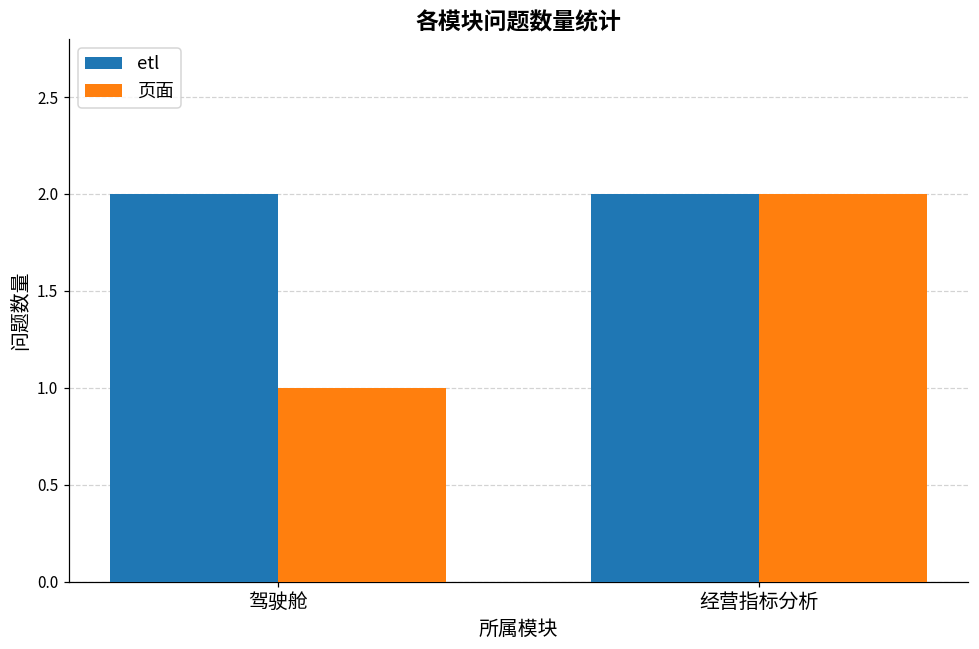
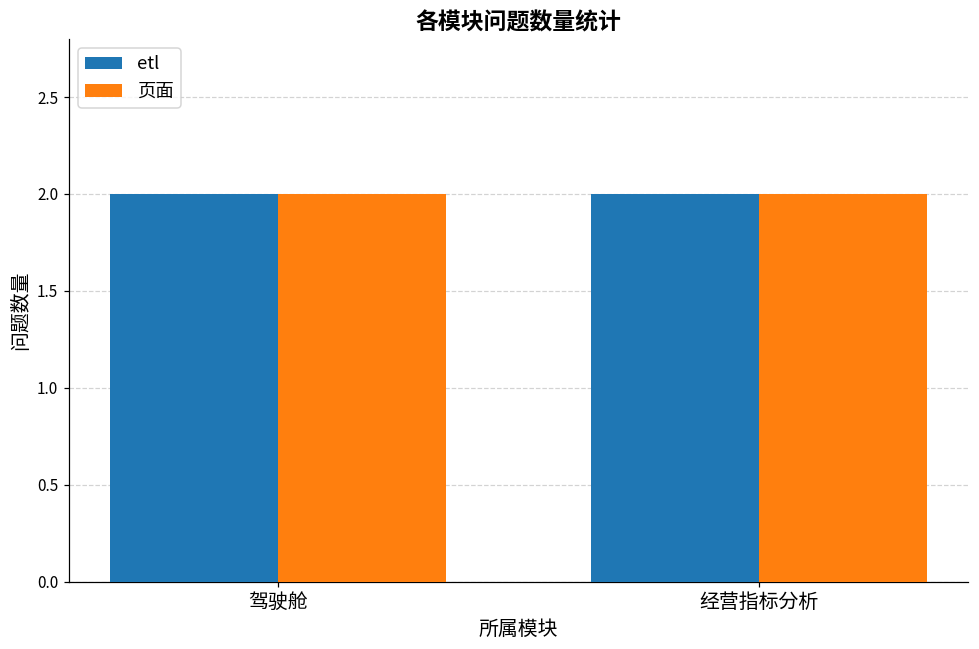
  {
    "etl": {
      "驾驶舱": 2,
      "经营指标分析": 2
    },
    "页面": {
-     "驾驶舱": 1,
+     "驾驶舱": 2,
      "经营指标分析": 2
    }
  }
